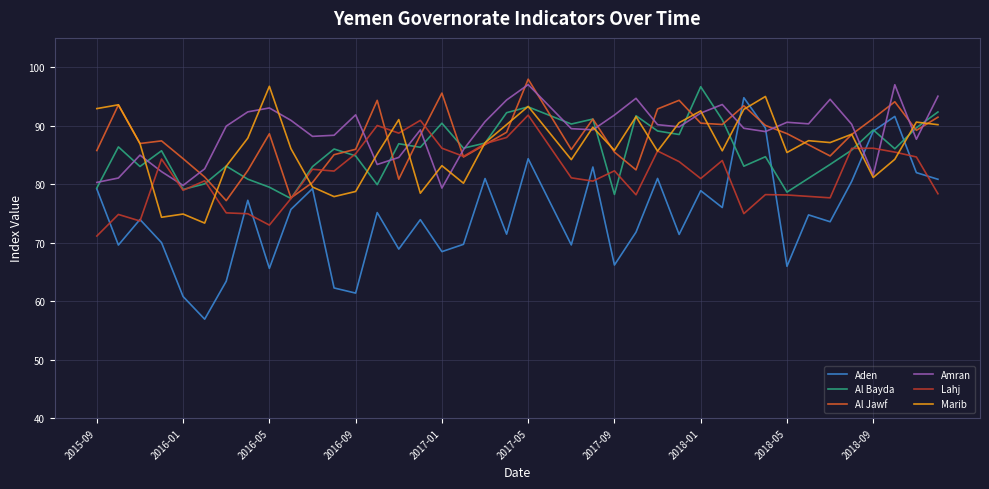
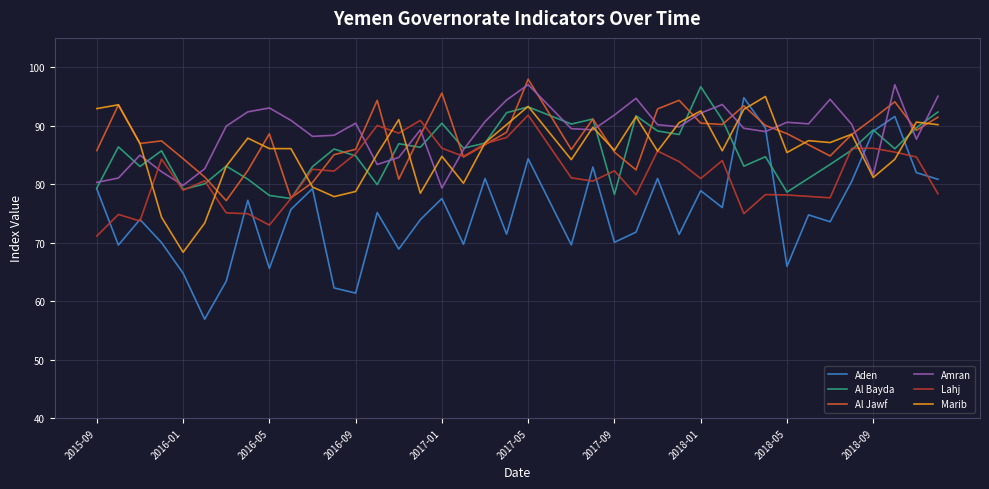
  {
    "Aden": {
-     "2016-01": 61,
+     "2016-01": 65,
      "2016-05": 66,
      "2016-09": 61,
-     "2017-01": 68,
+     "2017-01": 78,
      "2017-05": 84,
-     "2017-09": 66,
+     "2017-09": 70,
      "2018-01": 79,
      "2018-05": 66
    },
    "Al Bayda": {
-     "2016-05": 79,
+     "2016-05": 78,
      "2017-01": 90,
      "2017-09": 78,
      "2018-01": 97,
      "2018-05": 79
    },
    "Amran": {
      "2015-09": 80,
      "2016-01": 80,
      "2016-05": 93,
-     "2016-09": 92,
+     "2016-09": 90,
      "2017-01": 79,
      "2017-05": 97,
      "2017-09": 92,
      "2018-05": 91
    },
    "Marib": {
      "2015-09": 93,
-     "2016-01": 75,
-     "2016-05": 97,
+     "2016-01": 68,
+     "2016-05": 86,
      "2016-09": 79,
-     "2017-01": 83,
+     "2017-01": 85,
      "2018-05": 85
    }
  }
